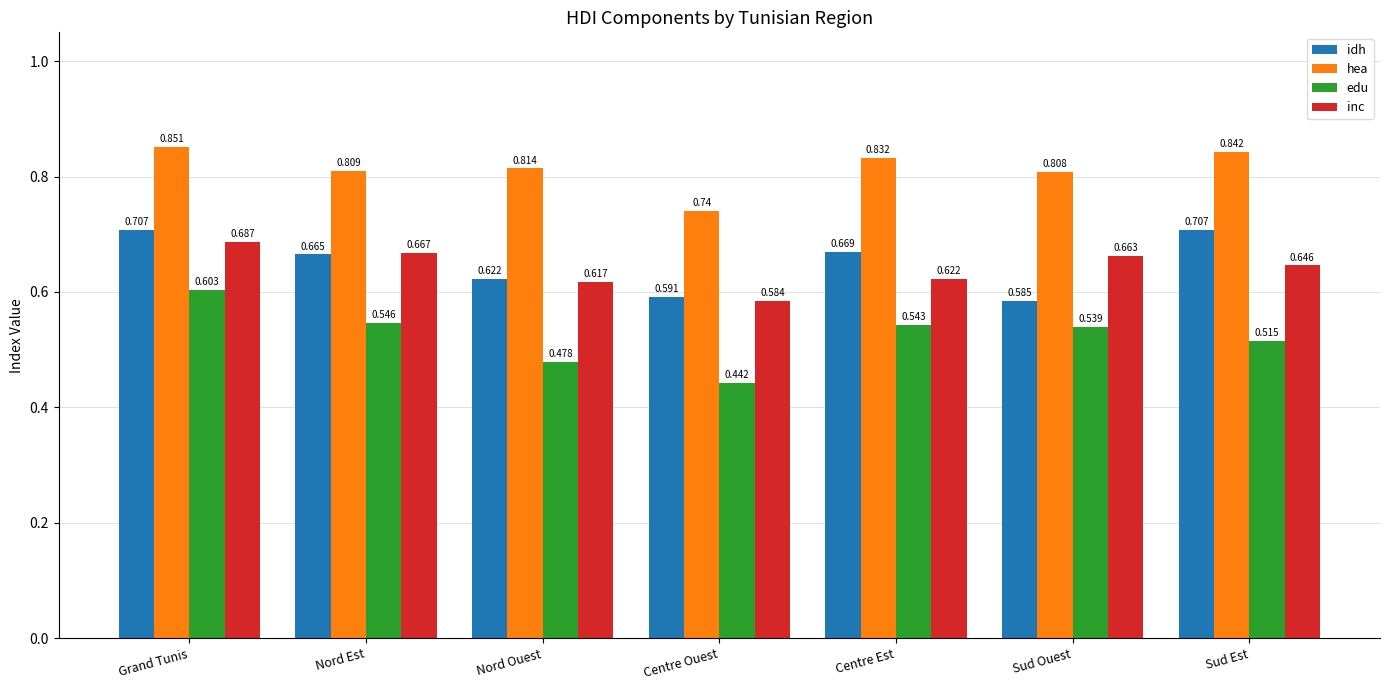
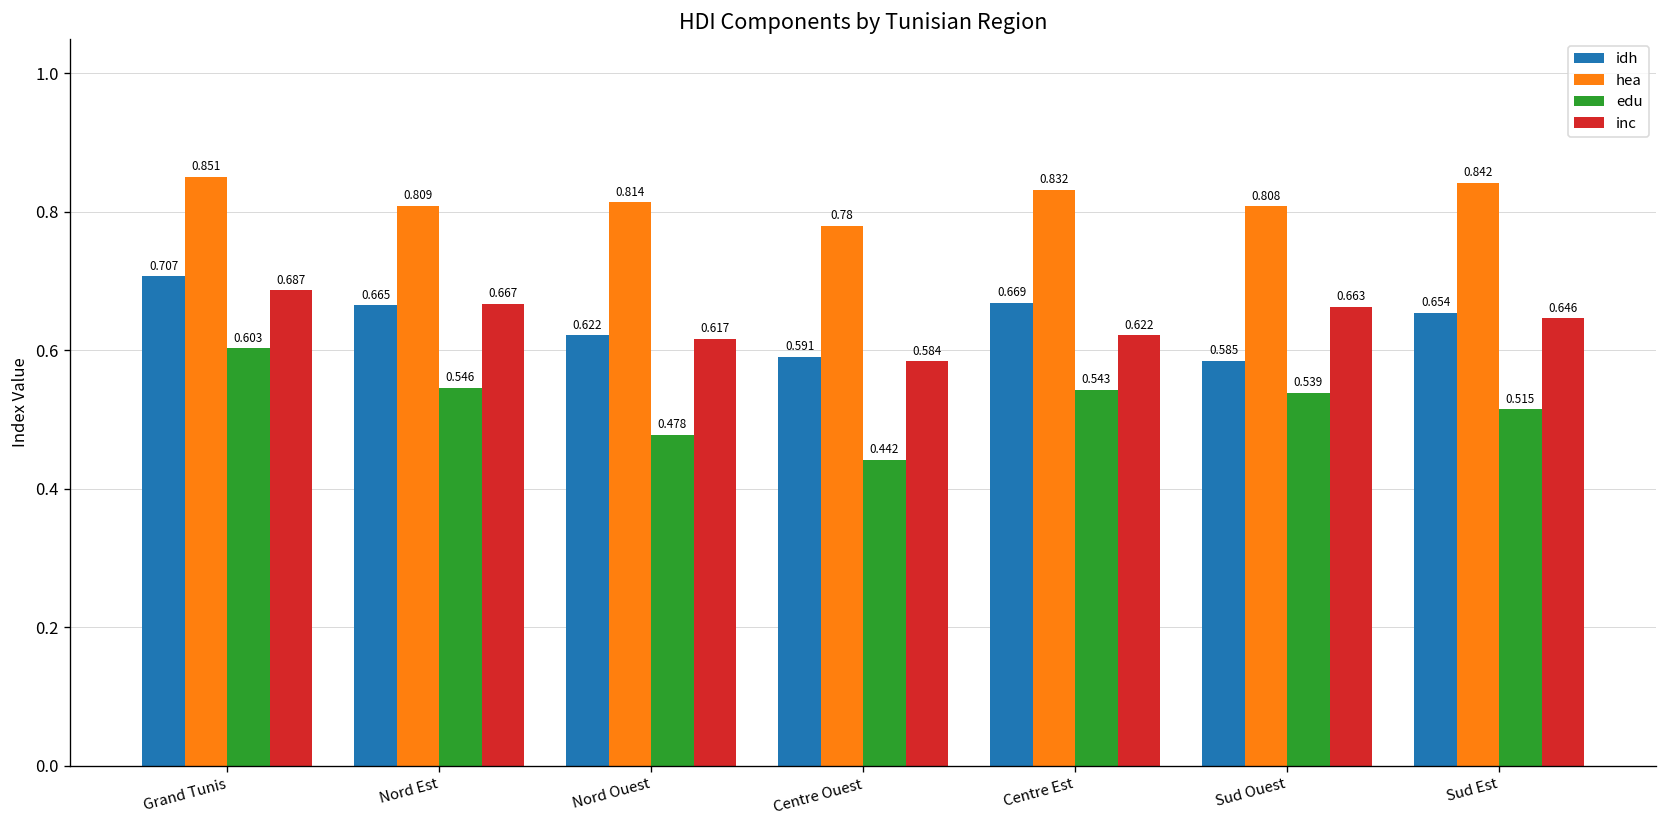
  {
    "idh": {
      "Grand Tunis": 0.707,
      "Nord Est": 0.665,
      "Nord Ouest": 0.622,
      "Centre Ouest": 0.591,
      "Centre Est": 0.669,
      "Sud Ouest": 0.585,
-     "Sud Est": 0.707
+     "Sud Est": 0.654
    },
    "hea": {
      "Grand Tunis": 0.851,
      "Nord Est": 0.809,
      "Nord Ouest": 0.814,
-     "Centre Ouest": 0.74,
+     "Centre Ouest": 0.78,
      "Centre Est": 0.832,
      "Sud Ouest": 0.808,
      "Sud Est": 0.842
    },
    "edu": {
      "Grand Tunis": 0.603,
      "Nord Est": 0.546,
      "Nord Ouest": 0.478,
      "Centre Ouest": 0.442,
      "Centre Est": 0.543,
      "Sud Ouest": 0.539,
      "Sud Est": 0.515
    },
    "inc": {
      "Grand Tunis": 0.687,
      "Nord Est": 0.667,
      "Nord Ouest": 0.617,
      "Centre Ouest": 0.584,
      "Centre Est": 0.622,
      "Sud Ouest": 0.663,
      "Sud Est": 0.646
    }
  }
